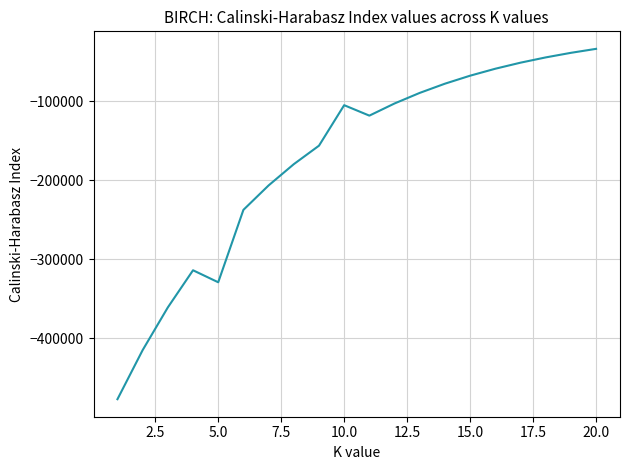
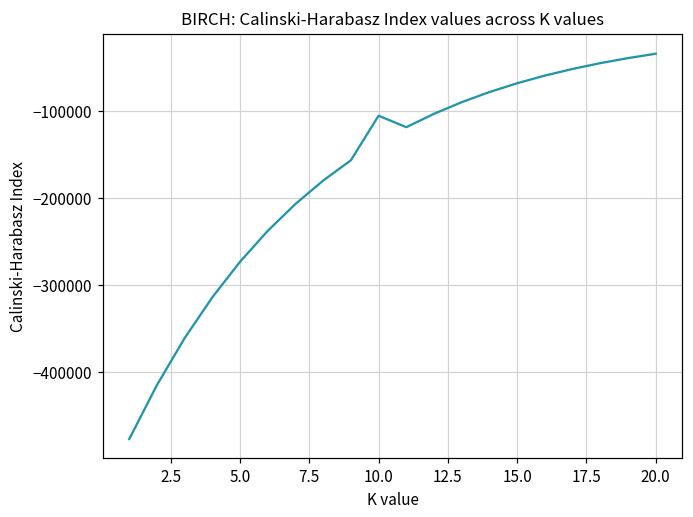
  {
-   "5.0": -330000,
+   "5.0": -270000,
    "10.0": -100000,
    "15.0": -70000,
    "20.0": -30000
  }
